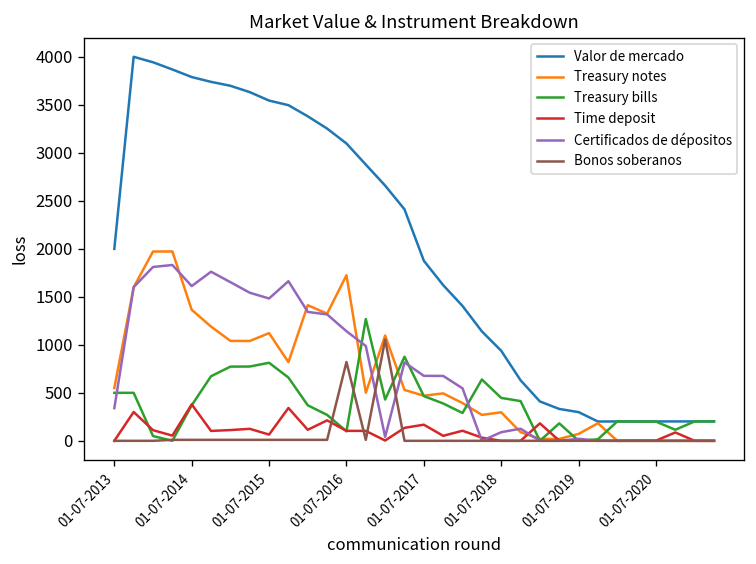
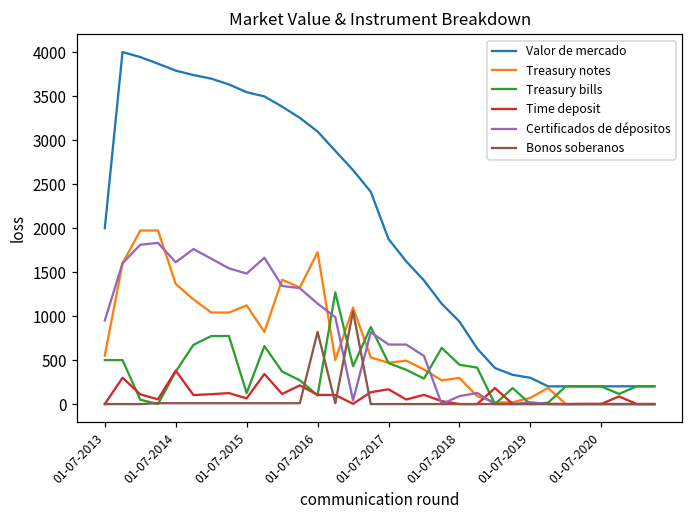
  {
    "Valor de mercado": {
      "01-07-2013": 2000,
      "01-07-2014": 3800,
      "01-07-2015": 3500,
      "01-07-2016": 3100,
      "01-07-2017": 1900,
      "01-07-2018": 900,
      "01-07-2019": 300
    },
    "Treasury notes": {
      "01-07-2013": 600,
      "01-07-2014": 1400,
      "01-07-2015": 1100,
      "01-07-2016": 1700,
      "01-07-2018": 300,
      "01-07-2019": 100
    },
    "Treasury bills": {
      "01-07-2013": 500,
-     "01-07-2015": 800,
+     "01-07-2015": 100,
      "01-07-2018": 400
    },
    "Time deposit": {
      "01-07-2015": 100,
      "01-07-2017": 200
    },
    "Certificados de dépositos": {
-     "01-07-2013": 300,
+     "01-07-2013": 1000,
      "01-07-2014": 1600,
      "01-07-2015": 1500,
      "01-07-2016": 1100,
      "01-07-2017": 700,
      "01-07-2018": 100
    },
    "Bonos soberanos": {
      "01-07-2014": 0,
      "01-07-2015": 0,
      "01-07-2016": 800,
      "01-07-2017": 0
    }
  }
